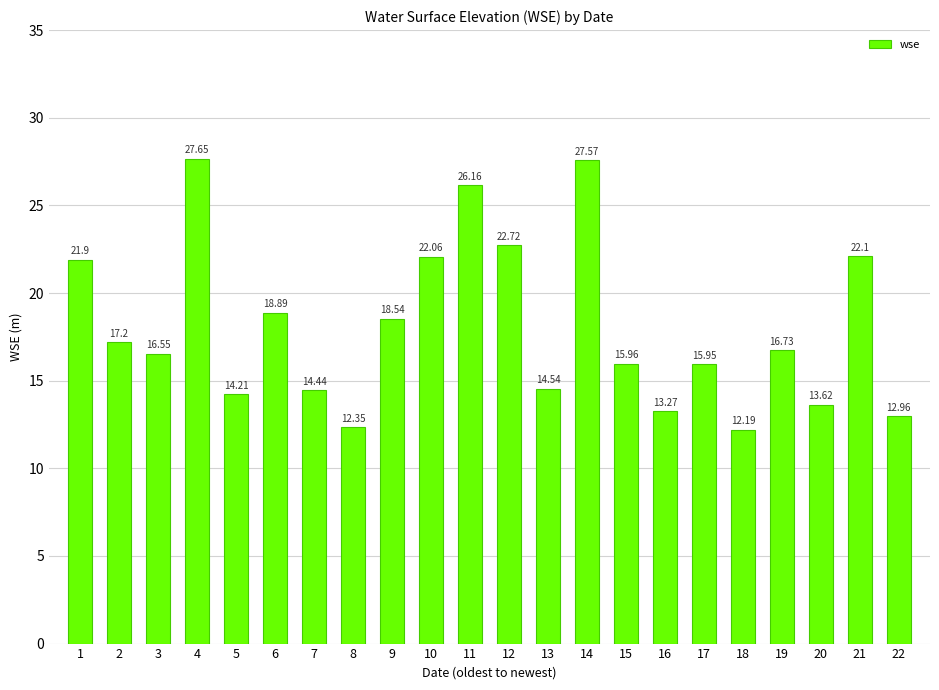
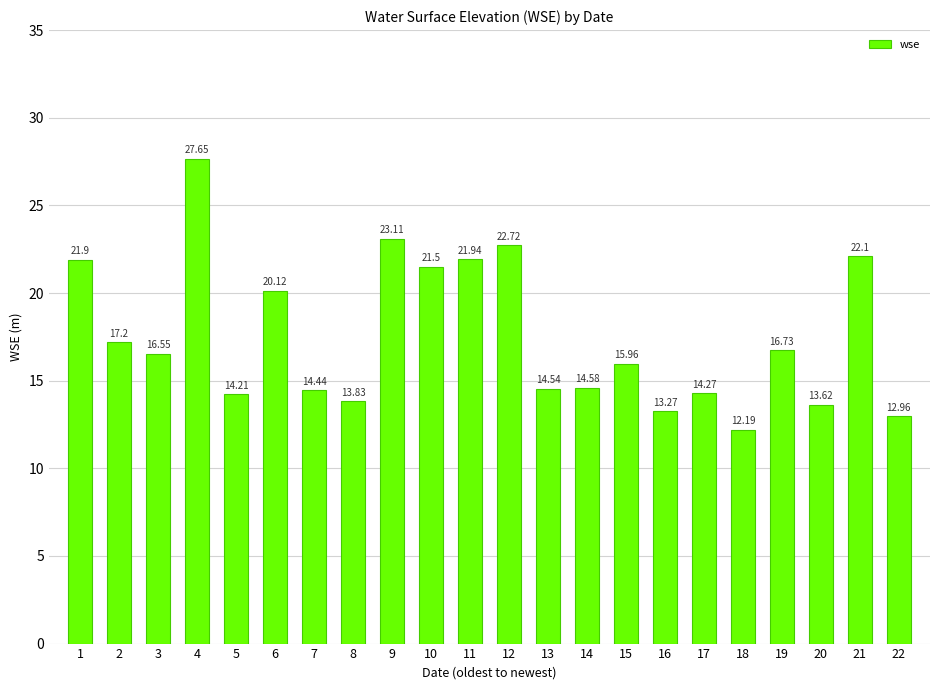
  {
    "1": 21.9,
    "2": 17.2,
    "3": 16.55,
    "4": 27.65,
    "5": 14.21,
-   "6": 18.89,
+   "6": 20.12,
    "7": 14.44,
-   "8": 12.35,
-   "9": 18.54,
-   "10": 22.06,
-   "11": 26.16,
+   "8": 13.83,
+   "9": 23.11,
+   "10": 21.5,
+   "11": 21.94,
    "12": 22.72,
    "13": 14.54,
-   "14": 27.57,
+   "14": 14.58,
    "15": 15.96,
    "16": 13.27,
-   "17": 15.95,
+   "17": 14.27,
    "18": 12.19,
    "19": 16.73,
    "20": 13.62,
    "21": 22.1,
    "22": 12.96
  }
